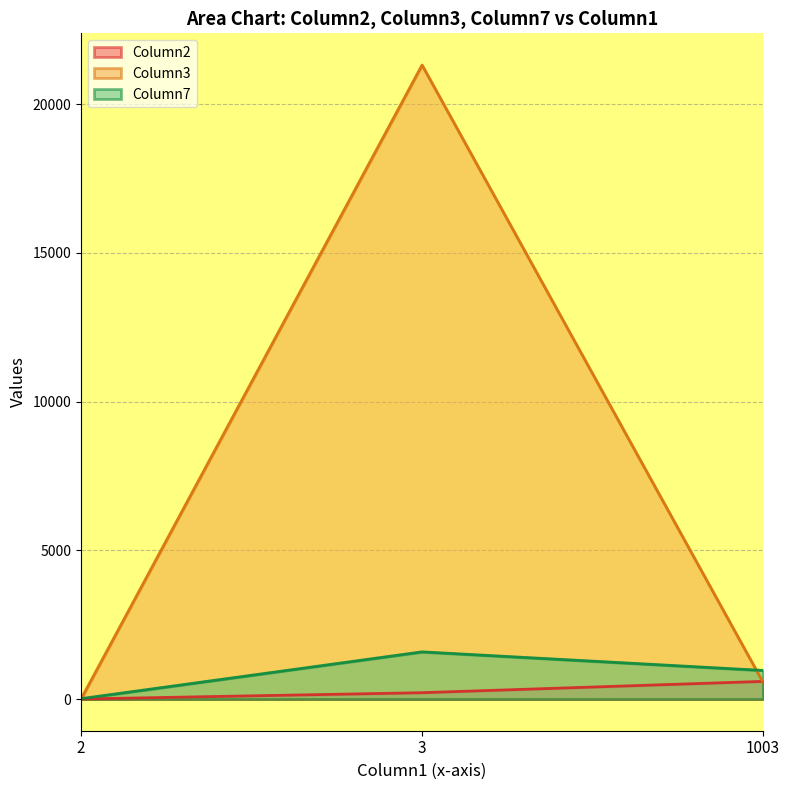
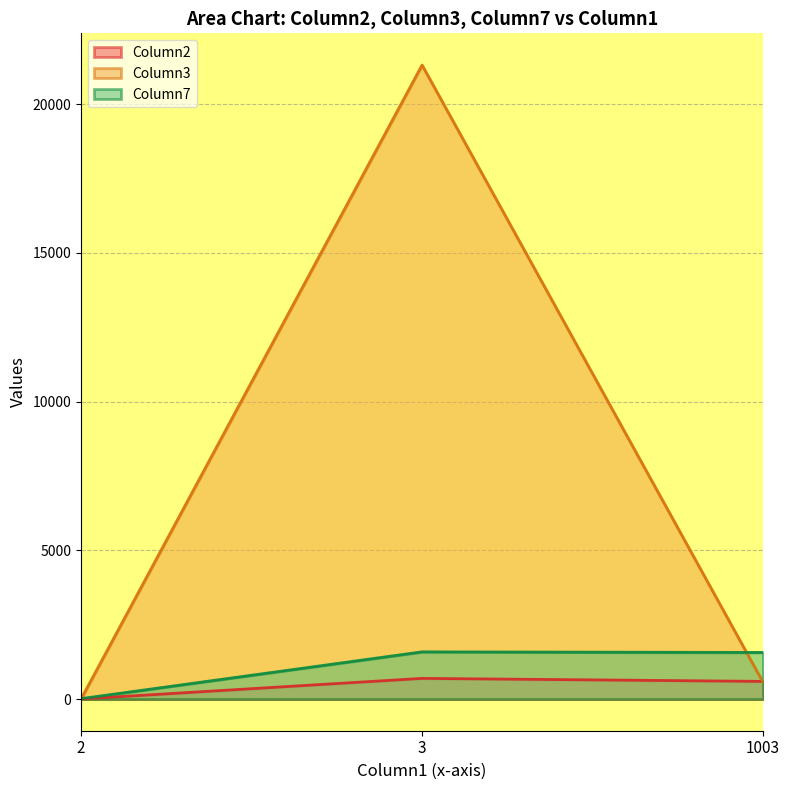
  {
    "Column2": {
-     "3": 200
+     "3": 700
    },
    "Column3": {
      "3": 21300
    },
    "Column7": {
      "3": 1600,
-     "1003": 1000
+     "1003": 1600
    }
  }
